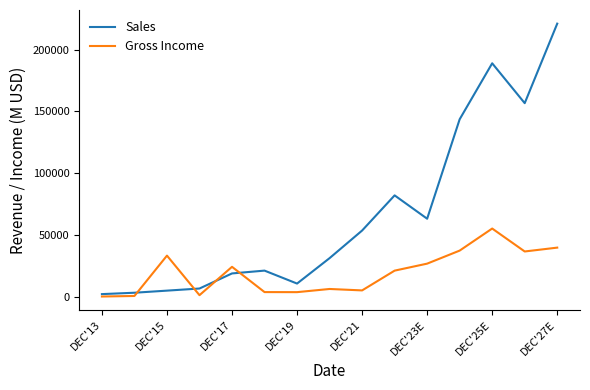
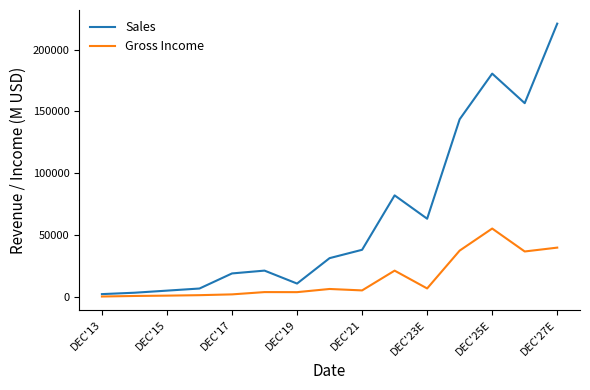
  {
    "Sales": {
      "DEC'15": 5000,
      "DEC'17": 19000,
      "DEC'19": 11000,
-     "DEC'21": 54000,
+     "DEC'21": 38000,
      "DEC'23E": 63000,
-     "DEC'25E": 189000,
+     "DEC'25E": 181000,
      "DEC'27E": 221000
    },
    "Gross Income": {
-     "DEC'15": 34000,
-     "DEC'17": 25000,
+     "DEC'15": 1000,
+     "DEC'17": 2000,
      "DEC'19": 4000,
      "DEC'21": 5000,
-     "DEC'23E": 27000,
+     "DEC'23E": 7000,
      "DEC'25E": 55000,
      "DEC'27E": 40000
    }
  }
